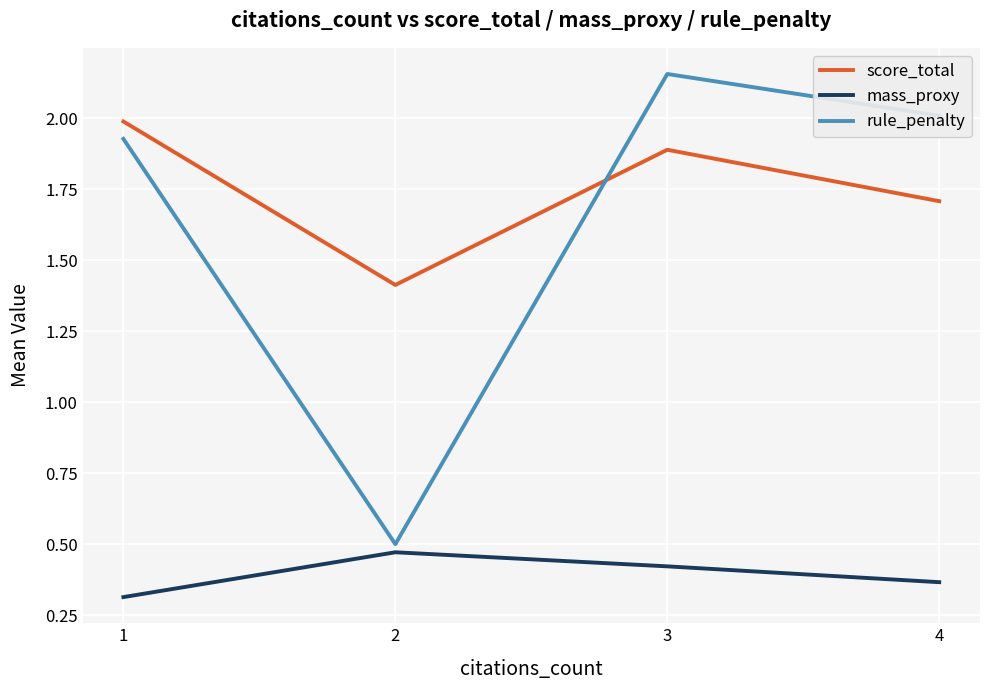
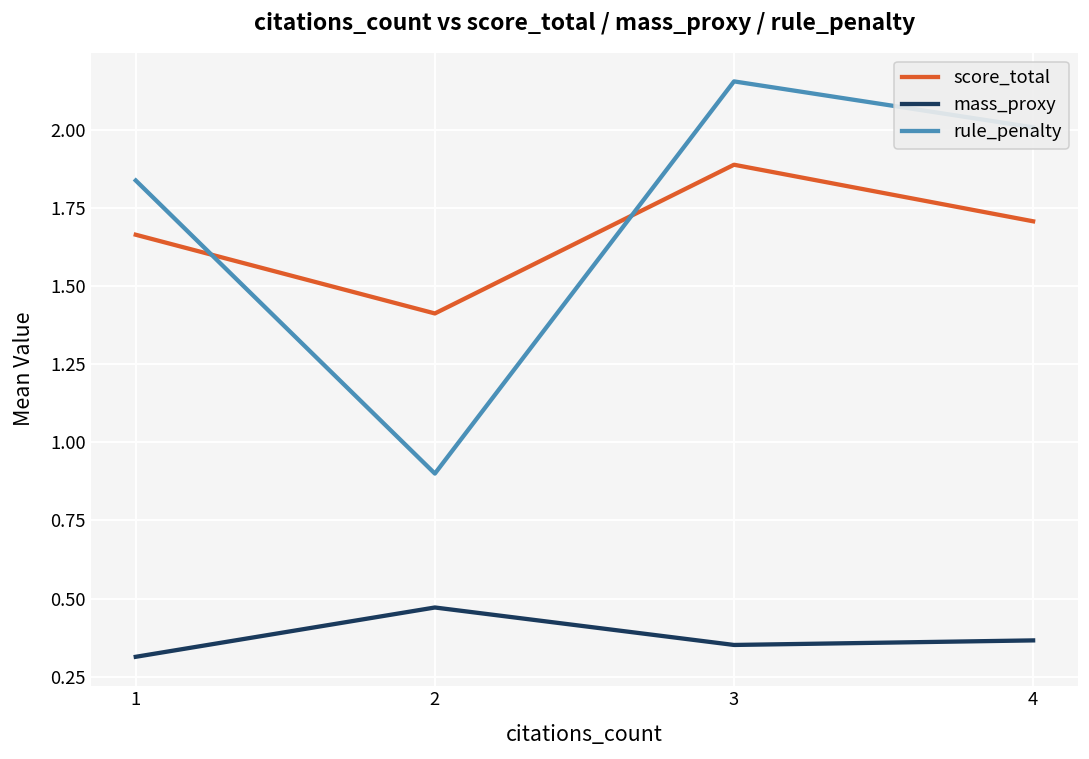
  {
    "score_total": {
-     "1": 1.99,
+     "1": 1.66,
      "2": 1.41,
      "3": 1.89,
      "4": 1.71
    },
    "mass_proxy": {
      "1": 0.31,
      "2": 0.47,
-     "3": 0.42,
+     "3": 0.35,
      "4": 0.37
    },
    "rule_penalty": {
-     "1": 1.93,
-     "2": 0.5,
+     "1": 1.84,
+     "2": 0.9,
      "3": 2.16
    }
  }
